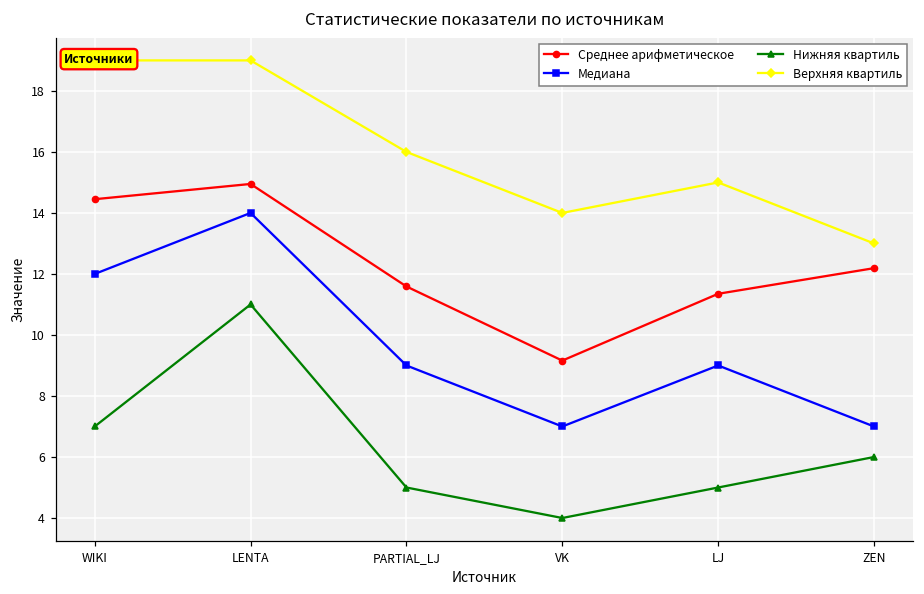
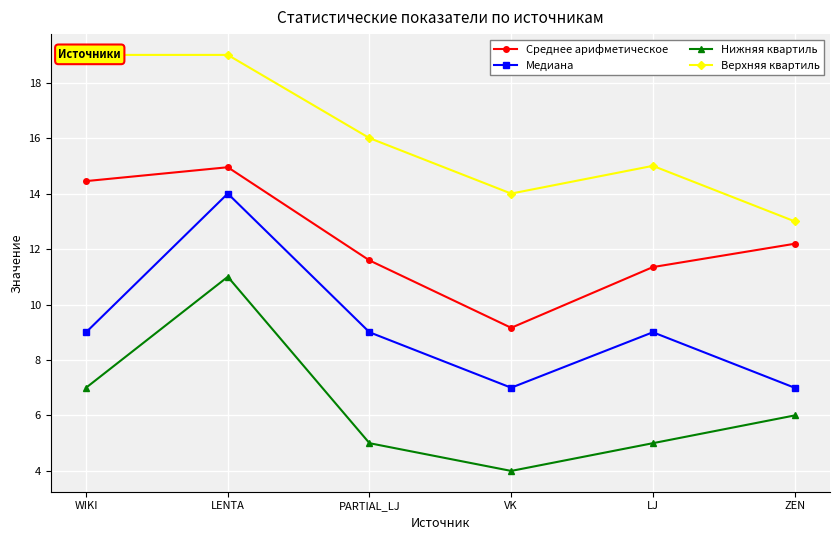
  {
    "Среднее арифметическое": {
      "WIKI": 14.5,
      "LENTA": 15,
      "PARTIAL_LJ": 11.6,
      "VK": 9.2,
      "LJ": 11.4,
      "ZEN": 12.2
    },
    "Медиана": {
-     "WIKI": 12,
+     "WIKI": 9,
      "LENTA": 14,
      "PARTIAL_LJ": 9,
      "VK": 7,
      "LJ": 9,
      "ZEN": 7
    },
    "Нижняя квартиль": {
      "WIKI": 7,
      "LENTA": 11,
      "PARTIAL_LJ": 5,
      "VK": 4,
      "LJ": 5,
      "ZEN": 6
    },
    "Верхняя квартиль": {
      "LENTA": 19,
      "PARTIAL_LJ": 16,
      "VK": 14,
      "LJ": 15,
      "ZEN": 13
    }
  }
